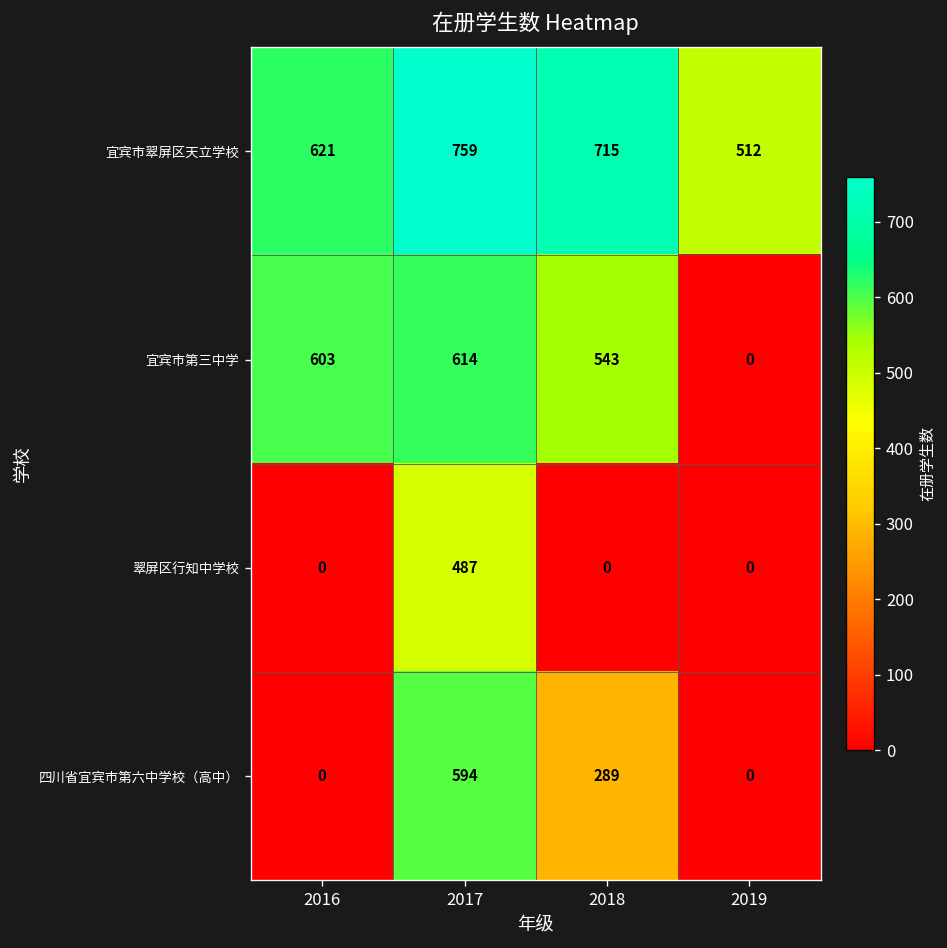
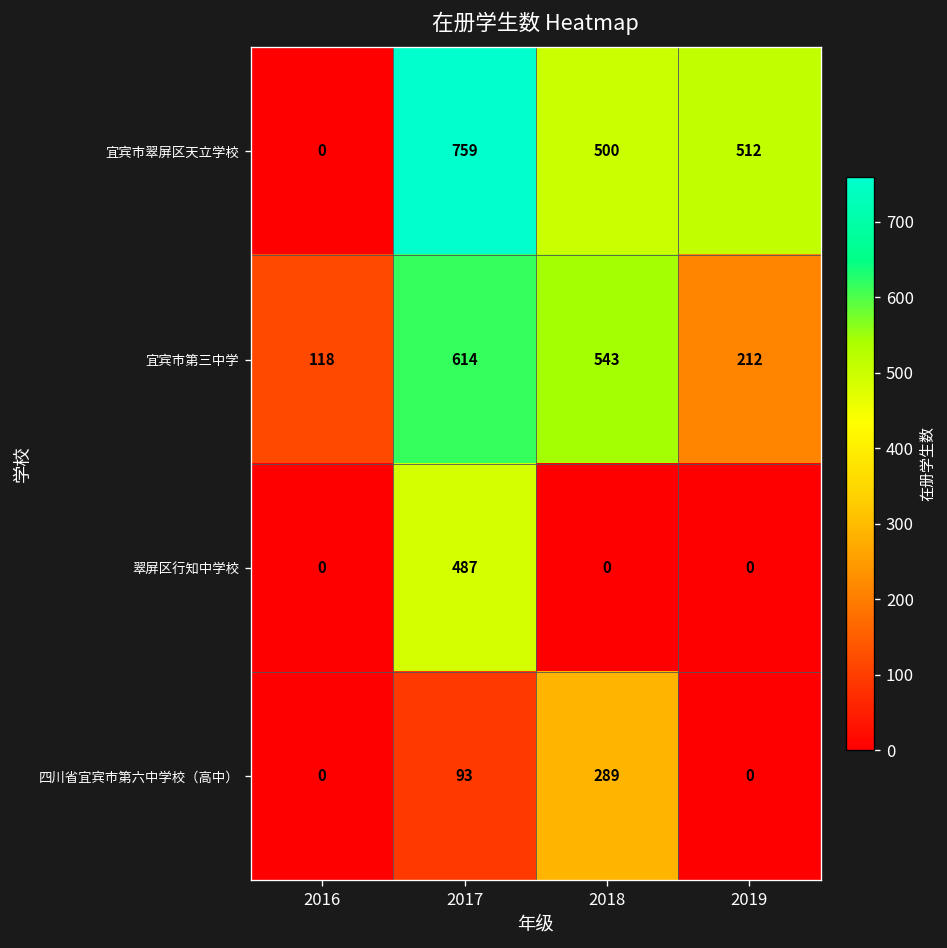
  {
    "宜宾市翠屏区天立学校": {
-     "2016": 621,
+     "2016": 0,
      "2017": 759,
-     "2018": 715,
+     "2018": 500,
      "2019": 512
    },
    "宜宾市第三中学": {
-     "2016": 603,
+     "2016": 118,
      "2017": 614,
      "2018": 543,
-     "2019": 0
+     "2019": 212
    },
    "翠屏区行知中学校": {
      "2016": 0,
      "2017": 487,
      "2018": 0,
      "2019": 0
    },
    "四川省宜宾市第六中学校（高中）": {
      "2016": 0,
-     "2017": 594,
+     "2017": 93,
      "2018": 289,
      "2019": 0
    }
  }
